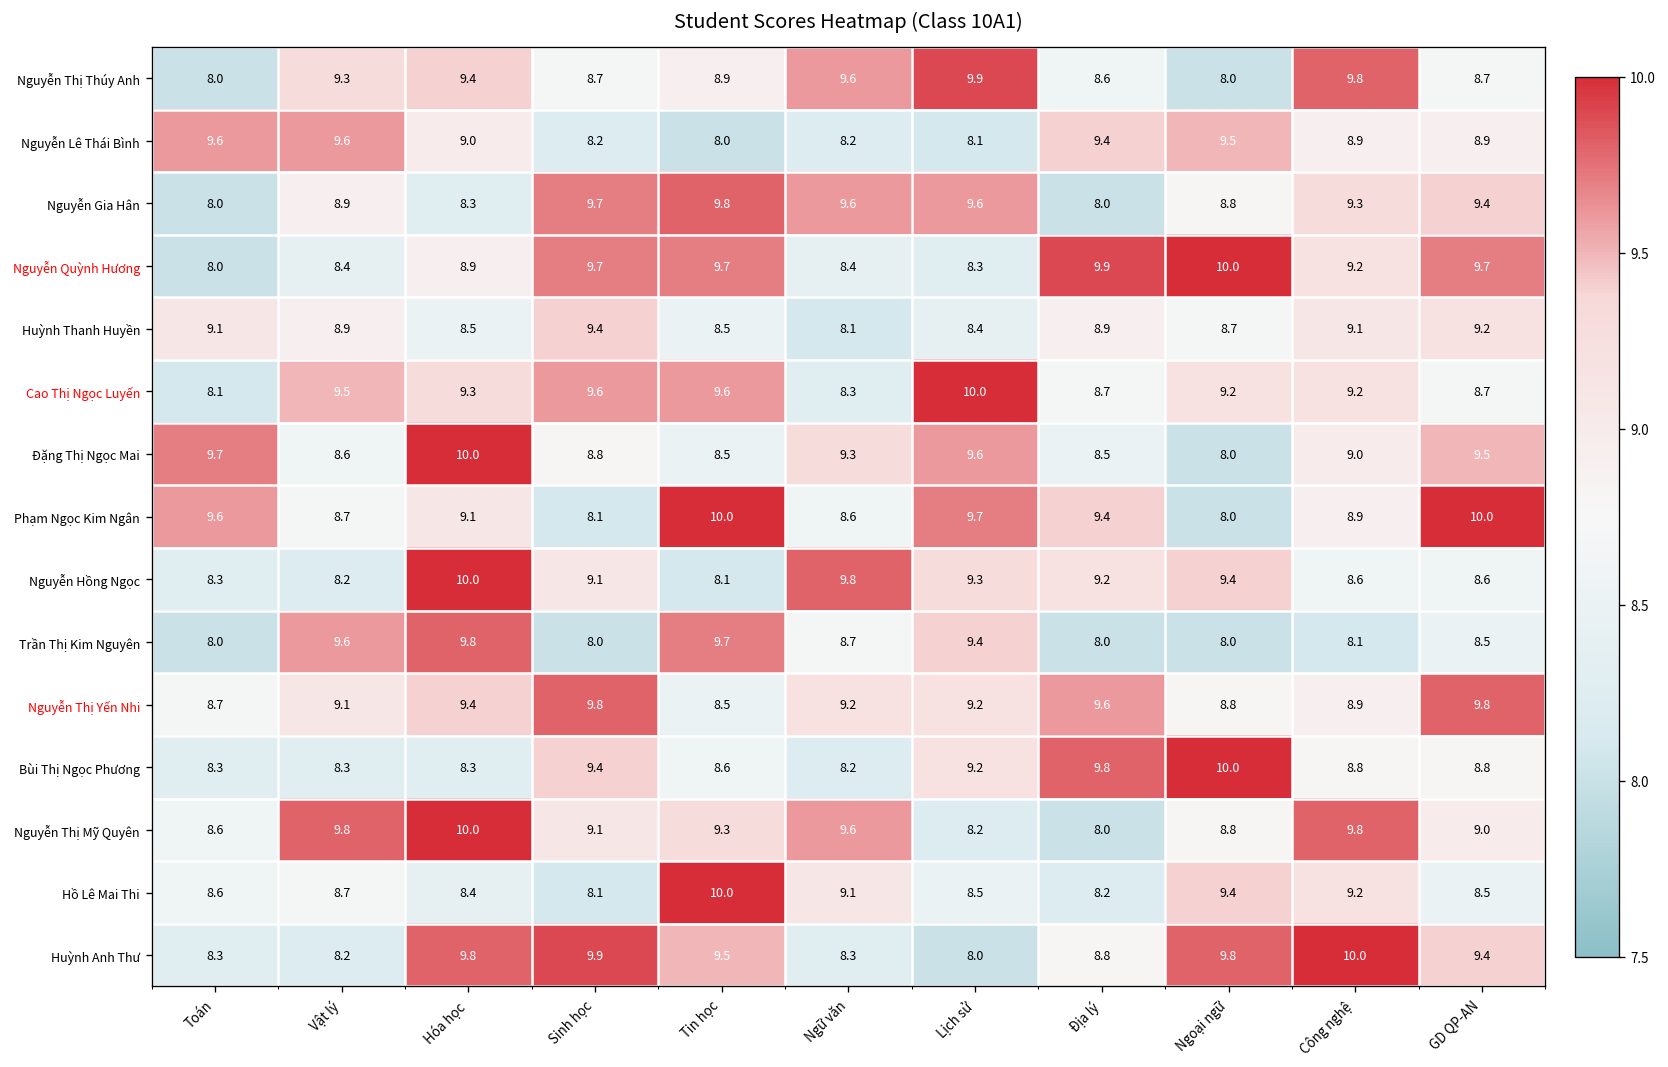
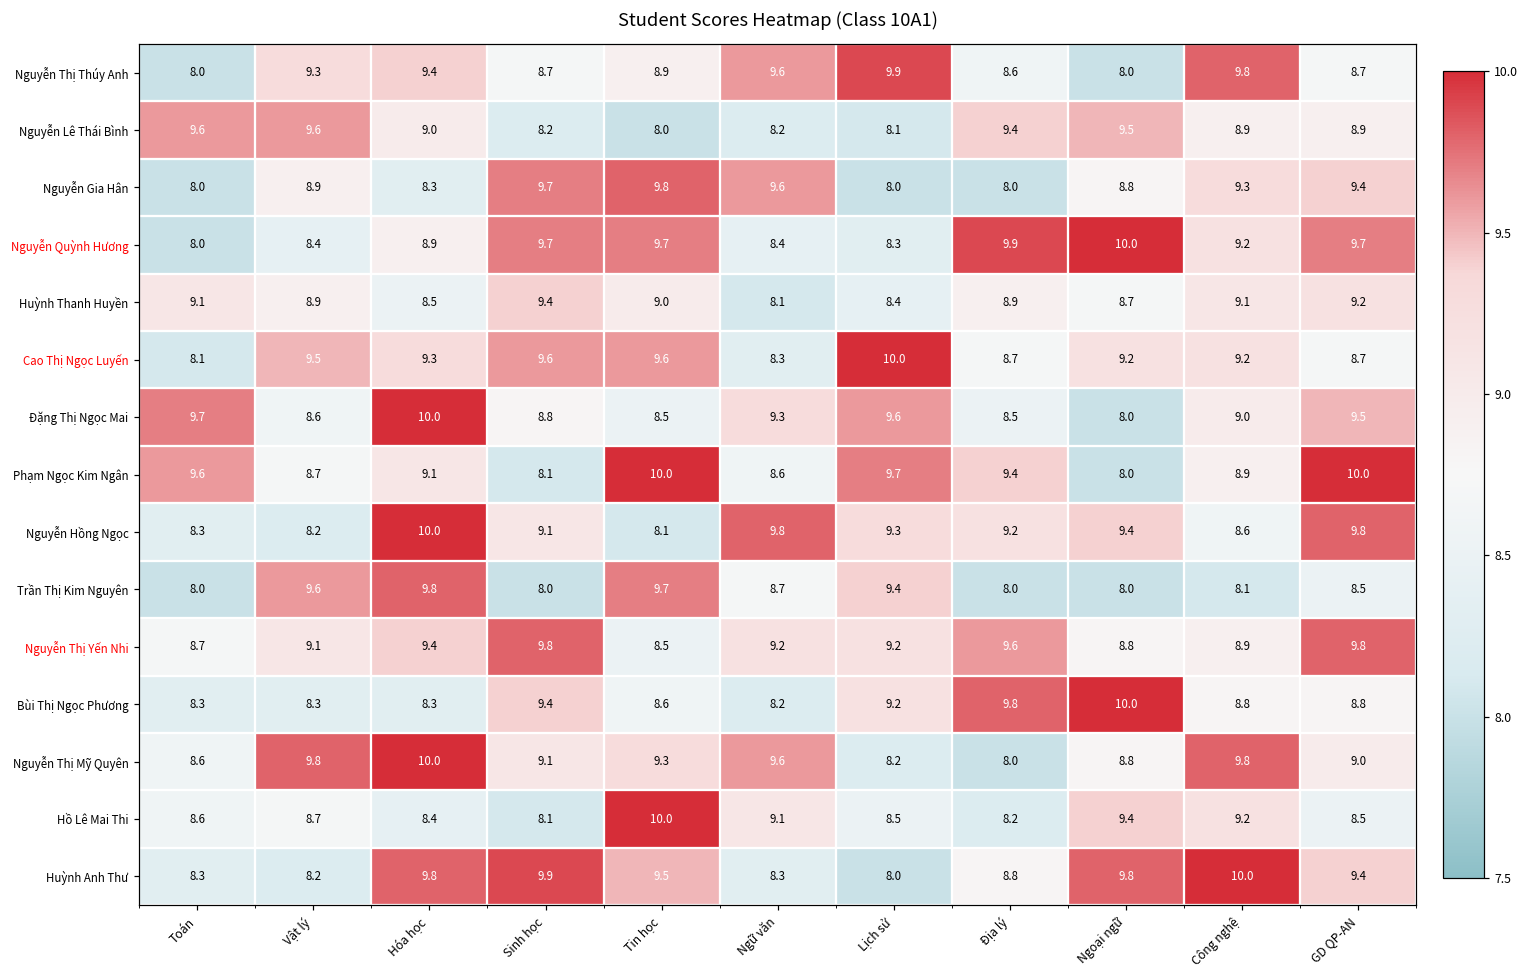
  {
    "Nguyễn Thị Thúy Anh": {
      "Toán": 8.0,
      "Vật lý": 9.3,
      "Hóa học": 9.4,
      "Sinh học": 8.7,
      "Tin học": 8.9,
      "Ngữ văn": 9.6,
      "Lịch sử": 9.9,
      "Địa lý": 8.6,
      "Ngoại ngữ": 8.0,
      "Công nghệ": 9.8,
      "GD QP-AN": 8.7
    },
    "Nguyễn Lê Thái Bình": {
      "Toán": 9.6,
      "Vật lý": 9.6,
      "Hóa học": 9.0,
      "Sinh học": 8.2,
      "Tin học": 8.0,
      "Ngữ văn": 8.2,
      "Lịch sử": 8.1,
      "Địa lý": 9.4,
      "Ngoại ngữ": 9.5,
      "Công nghệ": 8.9,
      "GD QP-AN": 8.9
    },
    "Nguyễn Gia Hân": {
      "Toán": 8.0,
      "Vật lý": 8.9,
      "Hóa học": 8.3,
      "Sinh học": 9.7,
      "Tin học": 9.8,
      "Ngữ văn": 9.6,
-     "Lịch sử": 9.6,
+     "Lịch sử": 8.0,
      "Địa lý": 8.0,
      "Ngoại ngữ": 8.8,
      "Công nghệ": 9.3,
      "GD QP-AN": 9.4
    },
    "Nguyễn Quỳnh Hương": {
      "Toán": 8.0,
      "Vật lý": 8.4,
      "Hóa học": 8.9,
      "Sinh học": 9.7,
      "Tin học": 9.7,
      "Ngữ văn": 8.4,
      "Lịch sử": 8.3,
      "Địa lý": 9.9,
      "Ngoại ngữ": 10.0,
      "Công nghệ": 9.2,
      "GD QP-AN": 9.7
    },
    "Huỳnh Thanh Huyền": {
      "Toán": 9.1,
      "Vật lý": 8.9,
      "Hóa học": 8.5,
      "Sinh học": 9.4,
-     "Tin học": 8.5,
+     "Tin học": 9.0,
      "Ngữ văn": 8.1,
      "Lịch sử": 8.4,
      "Địa lý": 8.9,
      "Ngoại ngữ": 8.7,
      "Công nghệ": 9.1,
      "GD QP-AN": 9.2
    },
    "Cao Thị Ngọc Luyến": {
      "Toán": 8.1,
      "Vật lý": 9.5,
      "Hóa học": 9.3,
      "Sinh học": 9.6,
      "Tin học": 9.6,
      "Ngữ văn": 8.3,
      "Lịch sử": 10.0,
      "Địa lý": 8.7,
      "Ngoại ngữ": 9.2,
      "Công nghệ": 9.2,
      "GD QP-AN": 8.7
    },
    "Đặng Thị Ngọc Mai": {
      "Toán": 9.7,
      "Vật lý": 8.6,
      "Hóa học": 10.0,
      "Sinh học": 8.8,
      "Tin học": 8.5,
      "Ngữ văn": 9.3,
      "Lịch sử": 9.6,
      "Địa lý": 8.5,
      "Ngoại ngữ": 8.0,
      "Công nghệ": 9.0,
      "GD QP-AN": 9.5
    },
    "Phạm Ngọc Kim Ngân": {
      "Toán": 9.6,
      "Vật lý": 8.7,
      "Hóa học": 9.1,
      "Sinh học": 8.1,
      "Tin học": 10.0,
      "Ngữ văn": 8.6,
      "Lịch sử": 9.7,
      "Địa lý": 9.4,
      "Ngoại ngữ": 8.0,
      "Công nghệ": 8.9,
      "GD QP-AN": 10.0
    },
    "Nguyễn Hồng Ngọc": {
      "Toán": 8.3,
      "Vật lý": 8.2,
      "Hóa học": 10.0,
      "Sinh học": 9.1,
      "Tin học": 8.1,
      "Ngữ văn": 9.8,
      "Lịch sử": 9.3,
      "Địa lý": 9.2,
      "Ngoại ngữ": 9.4,
      "Công nghệ": 8.6,
-     "GD QP-AN": 8.6
+     "GD QP-AN": 9.8
    },
    "Trần Thị Kim Nguyên": {
      "Toán": 8.0,
      "Vật lý": 9.6,
      "Hóa học": 9.8,
      "Sinh học": 8.0,
      "Tin học": 9.7,
      "Ngữ văn": 8.7,
      "Lịch sử": 9.4,
      "Địa lý": 8.0,
      "Ngoại ngữ": 8.0,
      "Công nghệ": 8.1,
      "GD QP-AN": 8.5
    },
    "Nguyễn Thị Yến Nhi": {
      "Toán": 8.7,
      "Vật lý": 9.1,
      "Hóa học": 9.4,
      "Sinh học": 9.8,
      "Tin học": 8.5,
      "Ngữ văn": 9.2,
      "Lịch sử": 9.2,
      "Địa lý": 9.6,
      "Ngoại ngữ": 8.8,
      "Công nghệ": 8.9,
      "GD QP-AN": 9.8
    },
    "Bùi Thị Ngọc Phương": {
      "Toán": 8.3,
      "Vật lý": 8.3,
      "Hóa học": 8.3,
      "Sinh học": 9.4,
      "Tin học": 8.6,
      "Ngữ văn": 8.2,
      "Lịch sử": 9.2,
      "Địa lý": 9.8,
      "Ngoại ngữ": 10.0,
      "Công nghệ": 8.8,
      "GD QP-AN": 8.8
    },
    "Nguyễn Thị Mỹ Quyên": {
      "Toán": 8.6,
      "Vật lý": 9.8,
      "Hóa học": 10.0,
      "Sinh học": 9.1,
      "Tin học": 9.3,
      "Ngữ văn": 9.6,
      "Lịch sử": 8.2,
      "Địa lý": 8.0,
      "Ngoại ngữ": 8.8,
      "Công nghệ": 9.8,
      "GD QP-AN": 9.0
    },
    "Hồ Lê Mai Thi": {
      "Toán": 8.6,
      "Vật lý": 8.7,
      "Hóa học": 8.4,
      "Sinh học": 8.1,
      "Tin học": 10.0,
      "Ngữ văn": 9.1,
      "Lịch sử": 8.5,
      "Địa lý": 8.2,
      "Ngoại ngữ": 9.4,
      "Công nghệ": 9.2,
      "GD QP-AN": 8.5
    },
    "Huỳnh Anh Thư": {
      "Toán": 8.3,
      "Vật lý": 8.2,
      "Hóa học": 9.8,
      "Sinh học": 9.9,
      "Tin học": 9.5,
      "Ngữ văn": 8.3,
      "Lịch sử": 8.0,
      "Địa lý": 8.8,
      "Ngoại ngữ": 9.8,
      "Công nghệ": 10.0,
      "GD QP-AN": 9.4
    }
  }
